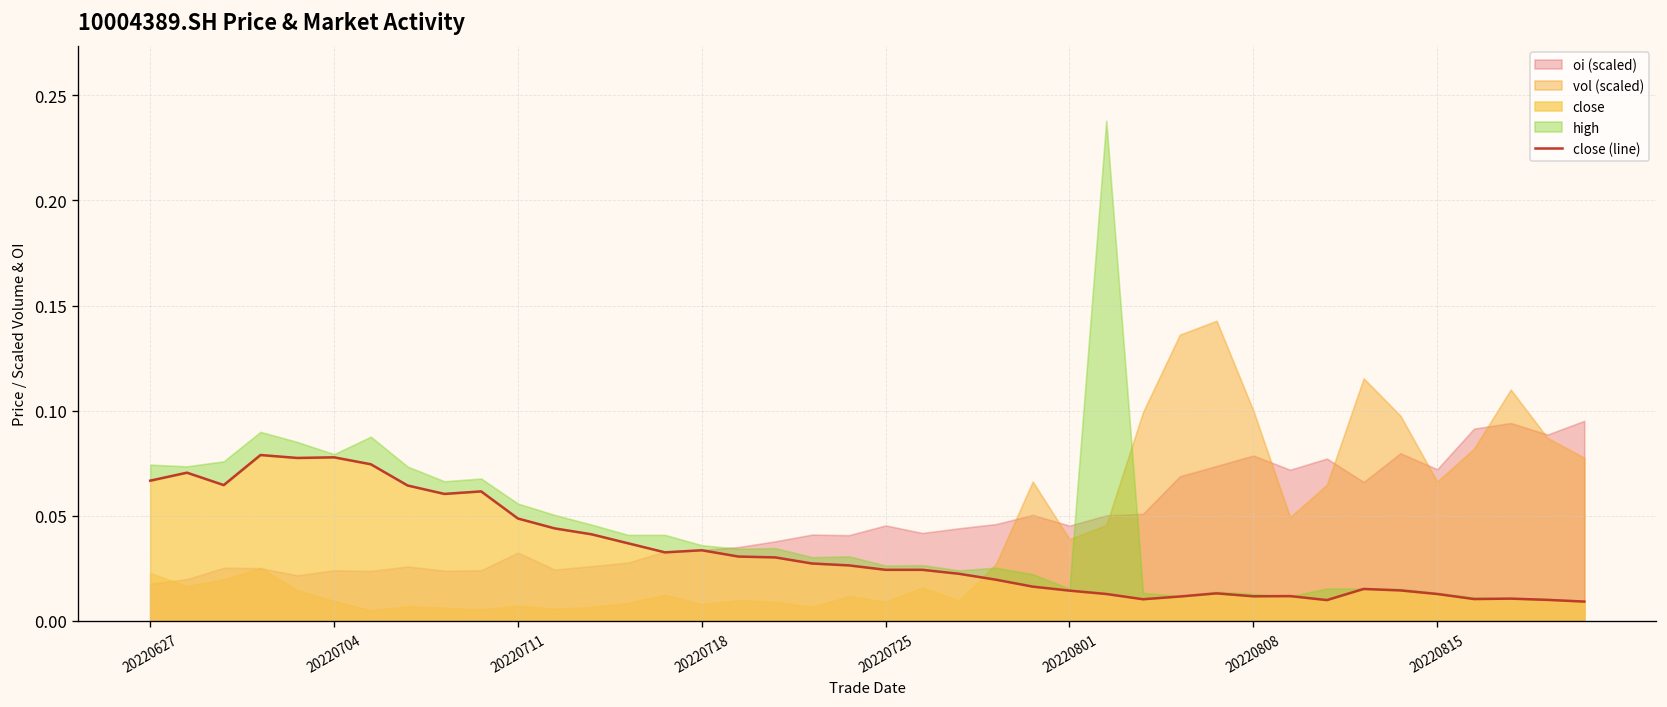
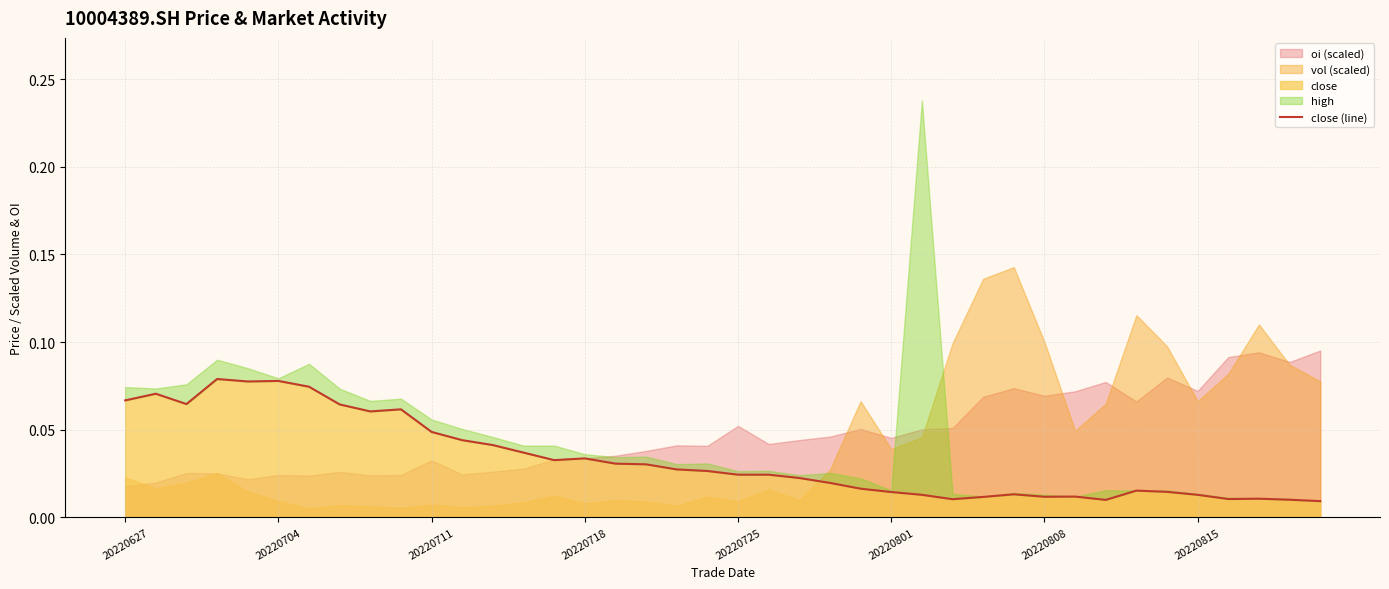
  {
    "oi (scaled)": {
      "20220627": 0.018,
      "20220704": 0.024,
      "20220711": 0.032,
-     "20220725": 0.045,
+     "20220725": 0.052,
      "20220801": 0.045,
-     "20220808": 0.079,
+     "20220808": 0.069,
      "20220815": 0.072
    }
  }
